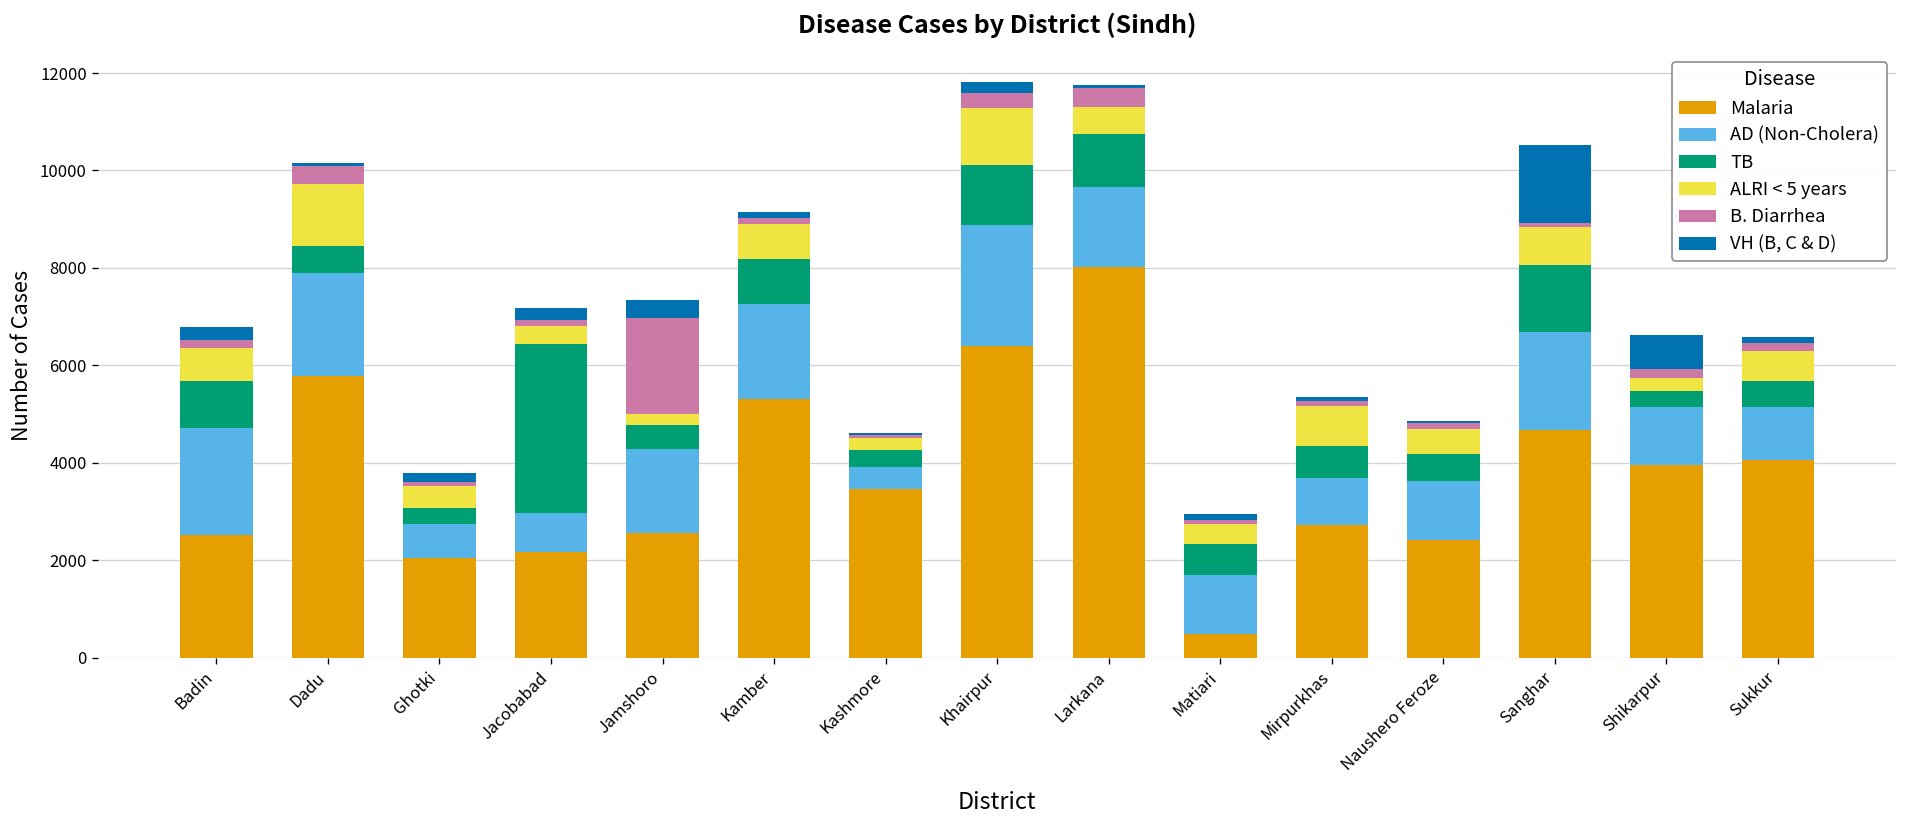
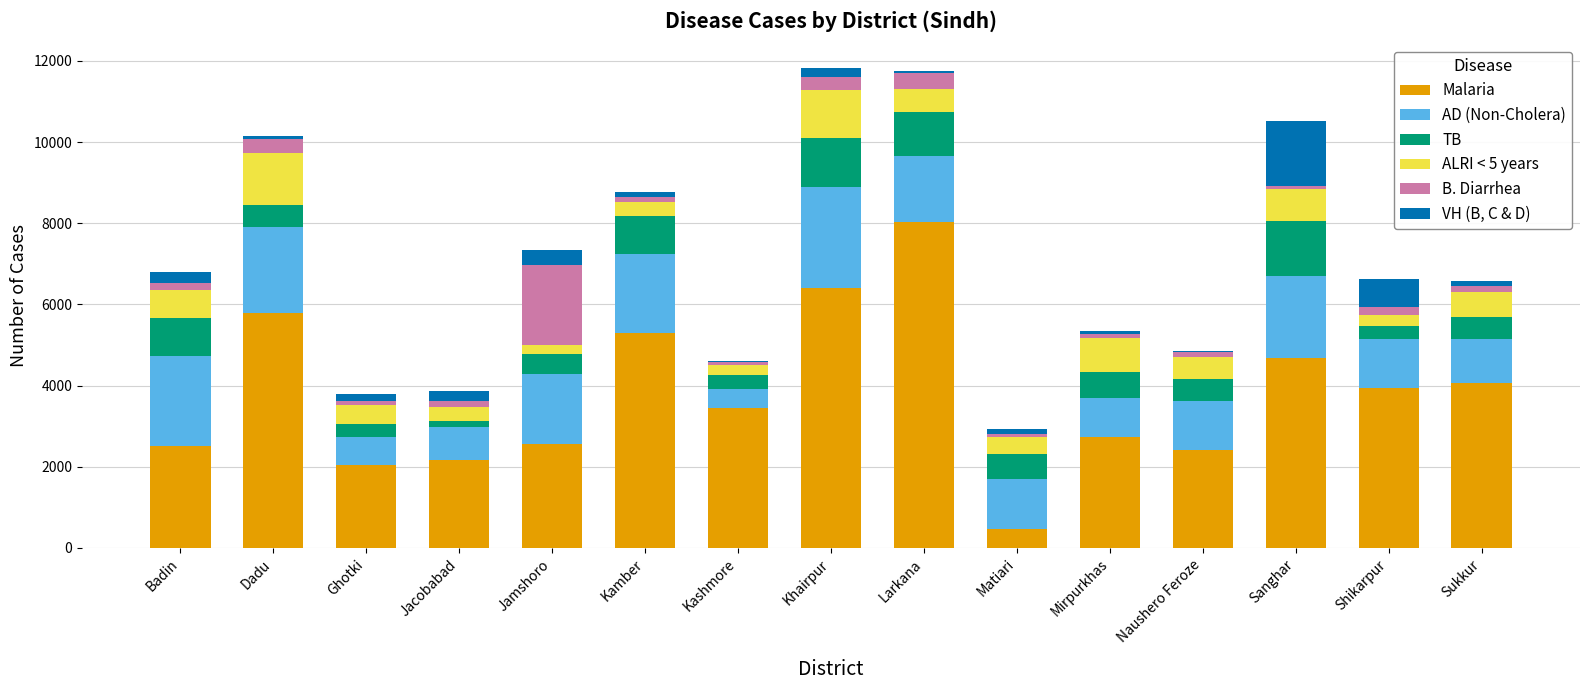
  {
    "Malaria": {
      "Badin": 2500,
      "Dadu": 5800,
      "Ghotki": 2000,
      "Jacobabad": 2200,
      "Jamshoro": 2600,
      "Kamber": 5300,
      "Kashmore": 3500,
      "Khairpur": 6400,
      "Larkana": 8000,
      "Matiari": 500,
      "Mirpurkhas": 2700,
      "Naushero Feroze": 2400,
      "Sanghar": 4700,
      "Shikarpur": 4000,
      "Sukkur": 4100
    },
    "AD (Non-Cholera)": {
      "Badin": 2200,
      "Dadu": 2100,
      "Ghotki": 700,
      "Jacobabad": 800,
      "Jamshoro": 1700,
      "Kamber": 1900,
      "Kashmore": 500,
      "Khairpur": 2500,
      "Larkana": 1600,
      "Matiari": 1200,
      "Mirpurkhas": 1000,
      "Naushero Feroze": 1200,
      "Sanghar": 2000,
      "Shikarpur": 1200,
      "Sukkur": 1100
    },
    "TB": {
      "Badin": 1000,
      "Dadu": 600,
      "Ghotki": 300,
-     "Jacobabad": 3500,
+     "Jacobabad": 100,
      "Jamshoro": 500,
      "Kamber": 900,
      "Kashmore": 400,
      "Khairpur": 1200,
      "Larkana": 1100,
      "Matiari": 600,
      "Mirpurkhas": 700,
      "Naushero Feroze": 500,
      "Sanghar": 1400,
      "Shikarpur": 300,
      "Sukkur": 500
    },
    "ALRI < 5 years": {
      "Badin": 700,
      "Dadu": 1300,
      "Ghotki": 500,
      "Jacobabad": 400,
      "Jamshoro": 200,
-     "Kamber": 700,
+     "Kamber": 300,
      "Kashmore": 200,
      "Khairpur": 1200,
      "Larkana": 600,
      "Matiari": 400,
      "Mirpurkhas": 800,
      "Naushero Feroze": 500,
      "Sanghar": 800,
      "Shikarpur": 300,
      "Sukkur": 600
    },
    "B. Diarrhea": {
      "Badin": 200,
      "Dadu": 400,
      "Ghotki": 100,
      "Jacobabad": 100,
      "Jamshoro": 2000,
      "Kamber": 100,
      "Kashmore": 100,
      "Khairpur": 300,
      "Larkana": 400,
      "Matiari": 100,
      "Mirpurkhas": 100,
      "Naushero Feroze": 100,
      "Sanghar": 100,
      "Shikarpur": 200,
      "Sukkur": 200
    },
    "VH (B, C & D)": {
      "Badin": 300,
      "Dadu": 100,
      "Ghotki": 200,
      "Jacobabad": 200,
      "Jamshoro": 400,
      "Kamber": 100,
      "Khairpur": 200,
      "Larkana": 100,
      "Matiari": 100,
      "Mirpurkhas": 100,
      "Sanghar": 1600,
      "Shikarpur": 700,
      "Sukkur": 100
    }
  }
